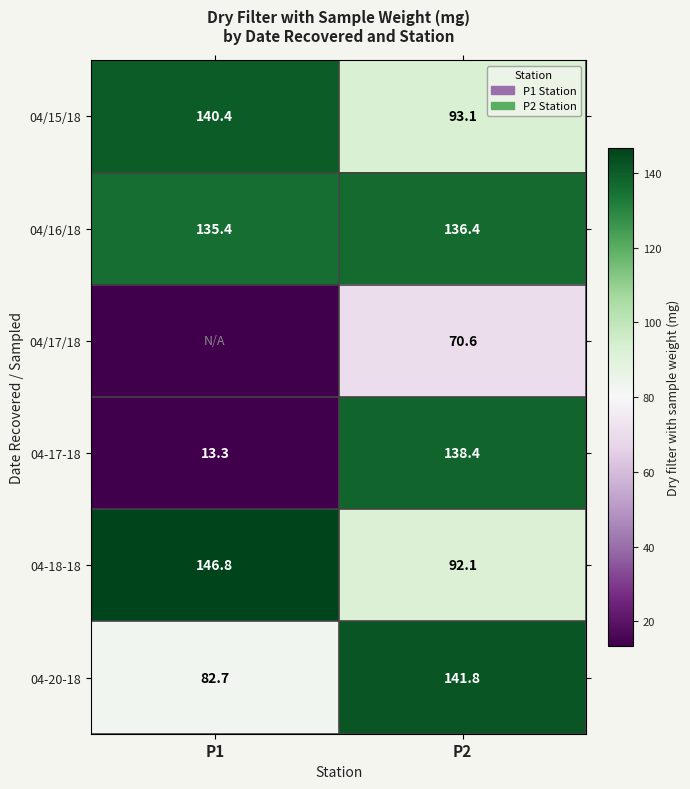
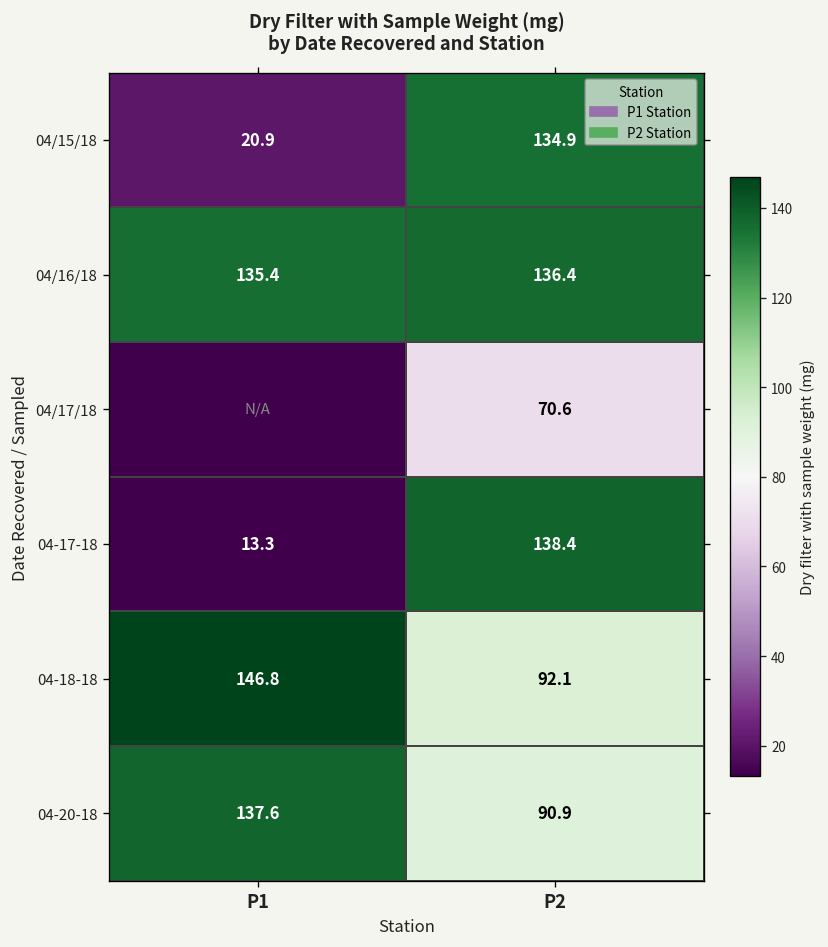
  {
    "04/15/18": {
-     "P1": 140.4,
-     "P2": 93.1
+     "P1": 20.9,
+     "P2": 134.9
    },
    "04/16/18": {
      "P1": 135.4,
      "P2": 136.4
    },
    "04/17/18": {
      "P2": 70.6
    },
    "04-17-18": {
      "P1": 13.3,
      "P2": 138.4
    },
    "04-18-18": {
      "P1": 146.8,
      "P2": 92.1
    },
    "04-20-18": {
-     "P1": 82.7,
-     "P2": 141.8
+     "P1": 137.6,
+     "P2": 90.9
    }
  }
